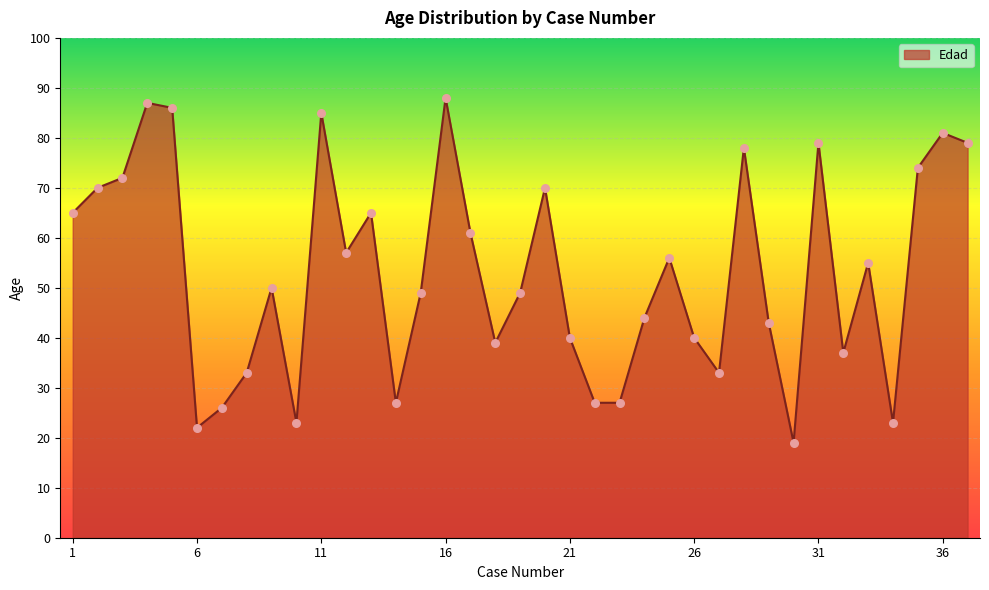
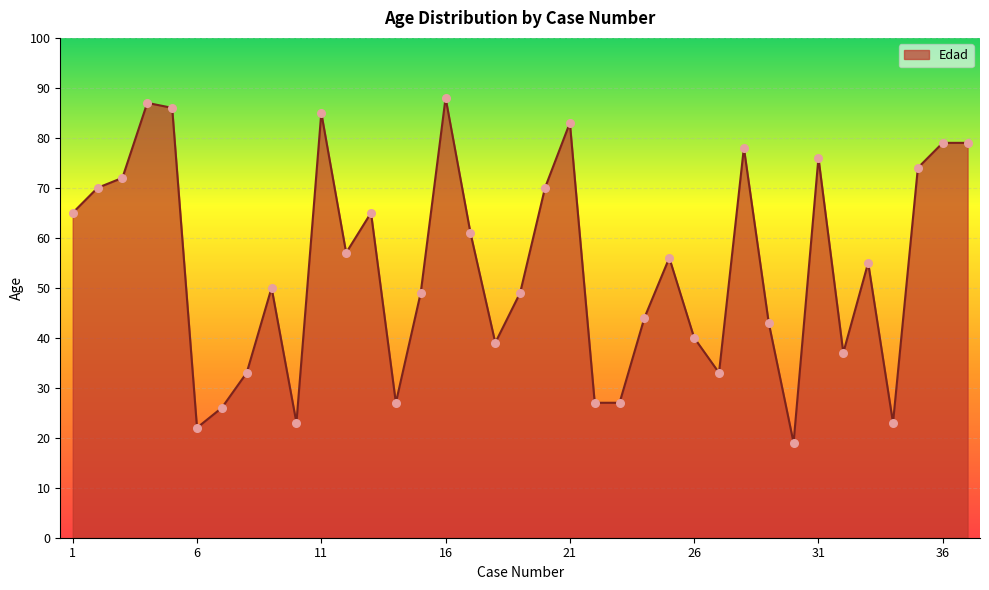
  {
    "1": 65,
    "6": 22,
    "11": 85,
    "16": 88,
-   "21": 40,
+   "21": 83,
    "26": 40,
-   "31": 79,
-   "36": 81
+   "31": 76,
+   "36": 79
  }
